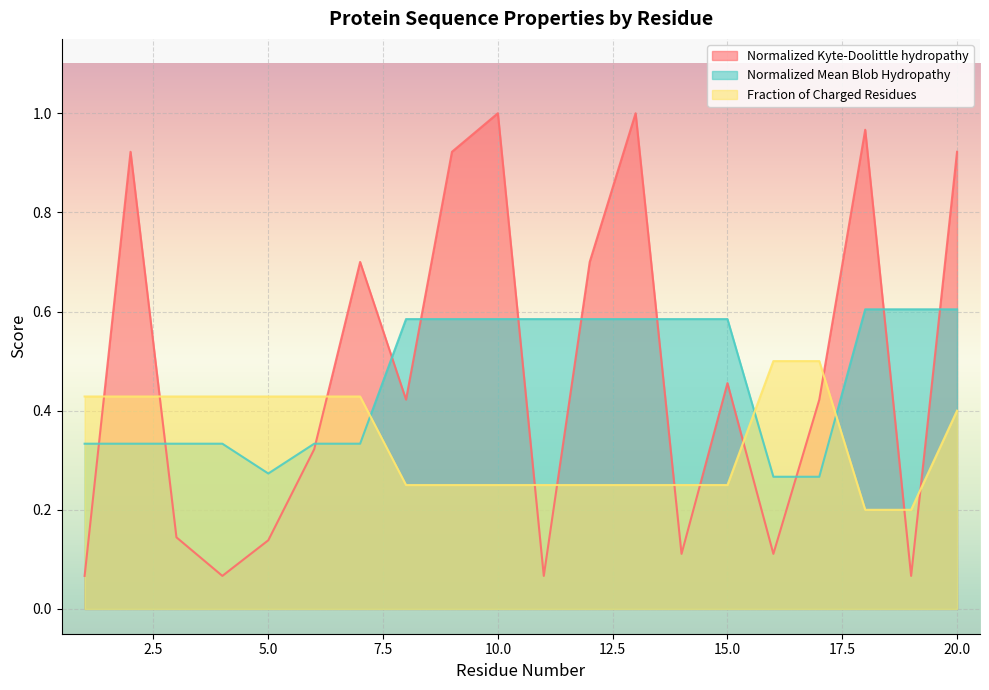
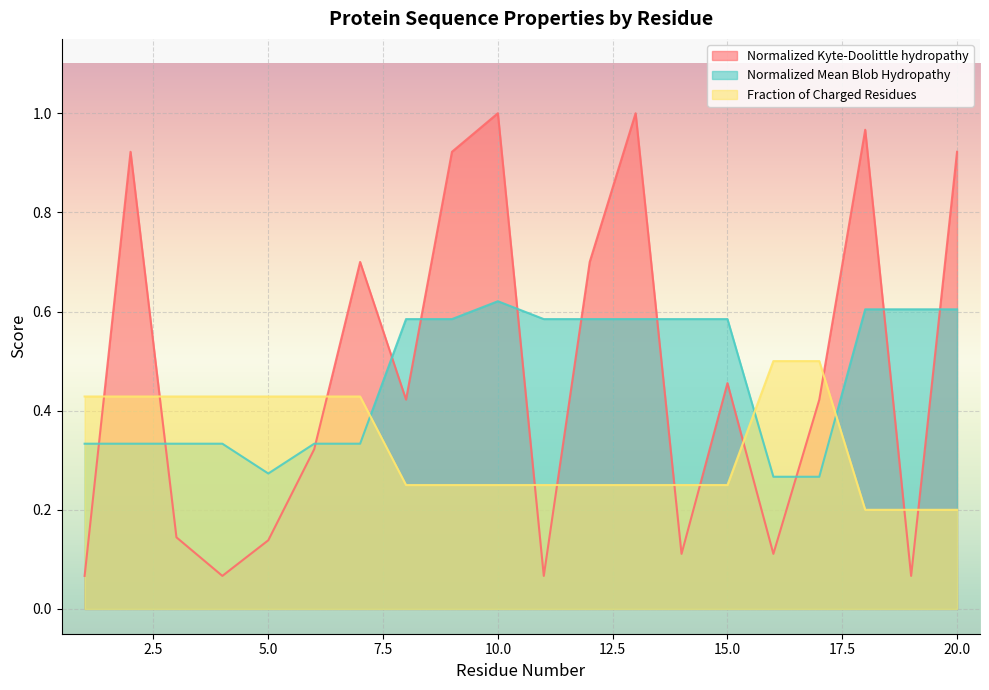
  {
    "Normalized Kyte-Doolittle hydropathy": {
      "5.0": 0.14,
      "10.0": 1.00,
      "15.0": 0.46,
      "20.0": 0.92
    },
    "Normalized Mean Blob Hydropathy": {
      "5.0": 0.27,
-     "10.0": 0.58,
+     "10.0": 0.62,
      "15.0": 0.58,
      "20.0": 0.60
    },
    "Fraction of Charged Residues": {
      "5.0": 0.43,
      "10.0": 0.25,
      "15.0": 0.25,
-     "20.0": 0.4
+     "20.0": 0.2
    }
  }
